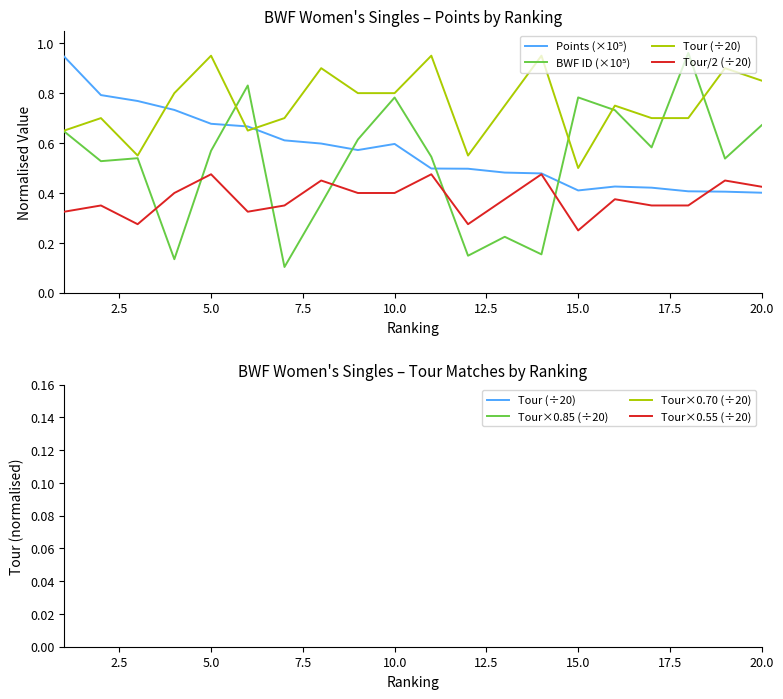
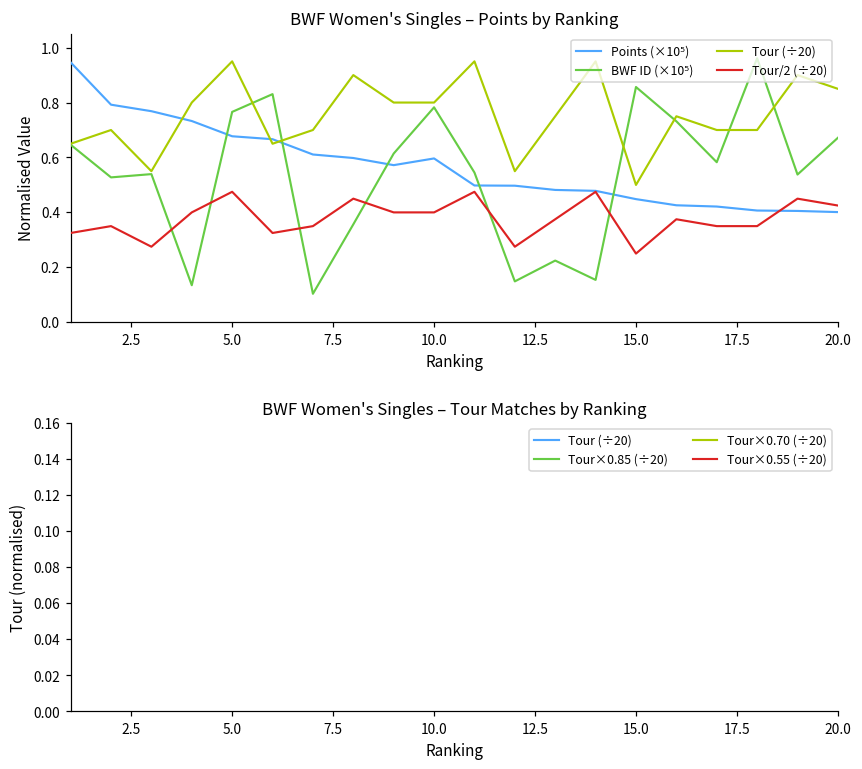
  {
    "BWF Women's Singles – Points by Ranking": {
      "Points (×10⁵)": {
        "5.0": 0.68,
        "10.0": 0.60,
-       "15.0": 0.41,
+       "15.0": 0.45,
        "20.0": 0.40
      },
      "BWF ID (×10⁵)": {
-       "5.0": 0.57,
+       "5.0": 0.77,
        "10.0": 0.78,
-       "15.0": 0.78,
+       "15.0": 0.86,
        "20.0": 0.67
      },
      "Tour/2 (÷20)": {
        "5.0": 0.48,
        "10.0": 0.40,
        "15.0": 0.25,
        "20.0": 0.43
      }
    }
  }
